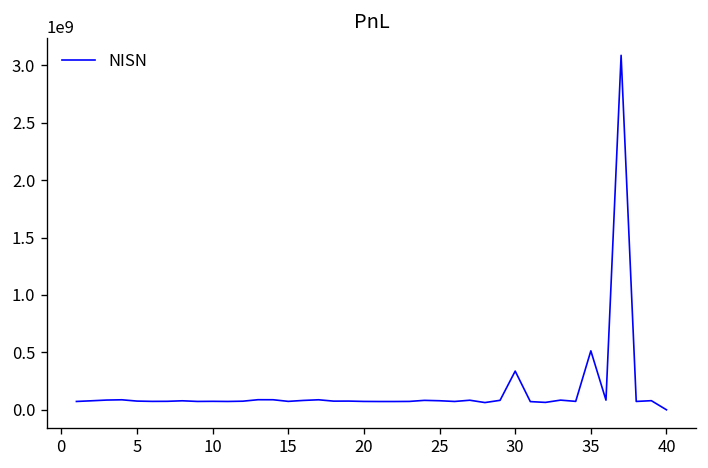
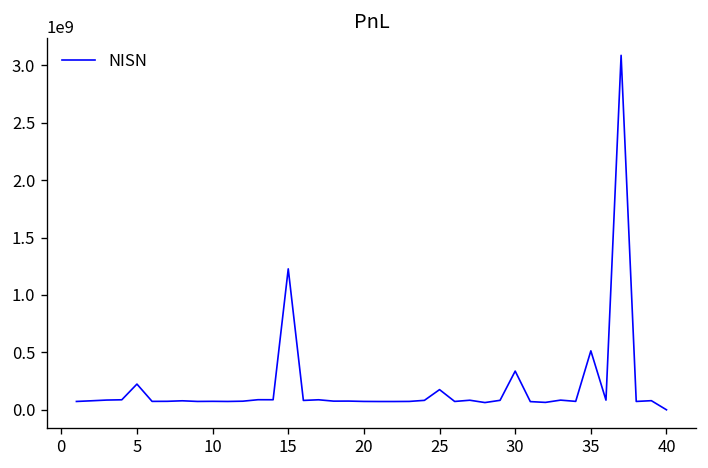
  {
-   "5": 100000000,
+   "5": 200000000,
    "10": 100000000,
-   "15": 100000000,
+   "15": 1200000000,
    "20": 100000000,
-   "25": 100000000,
+   "25": 200000000,
    "30": 300000000,
    "35": 500000000,
    "40": 0
  }
